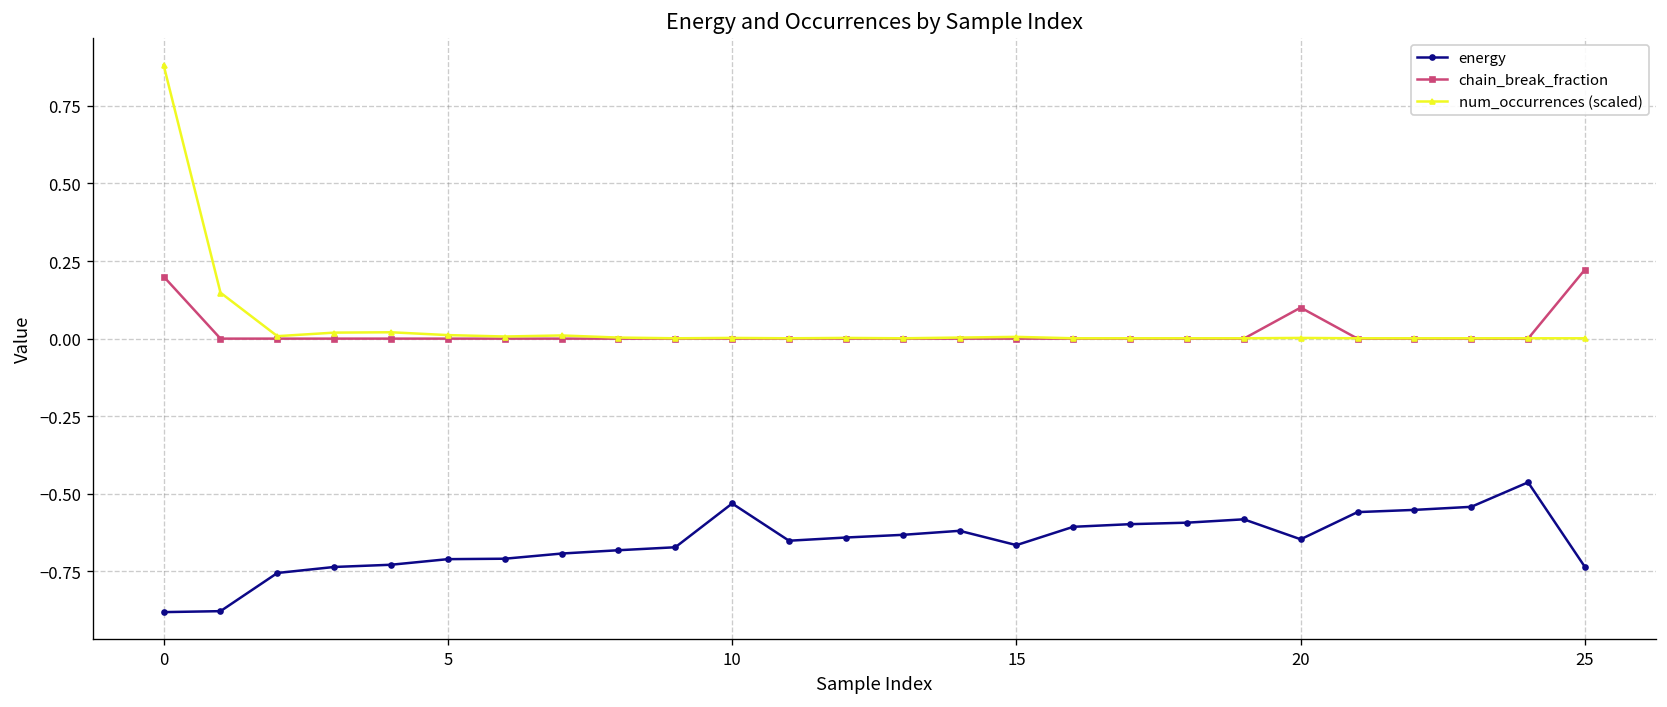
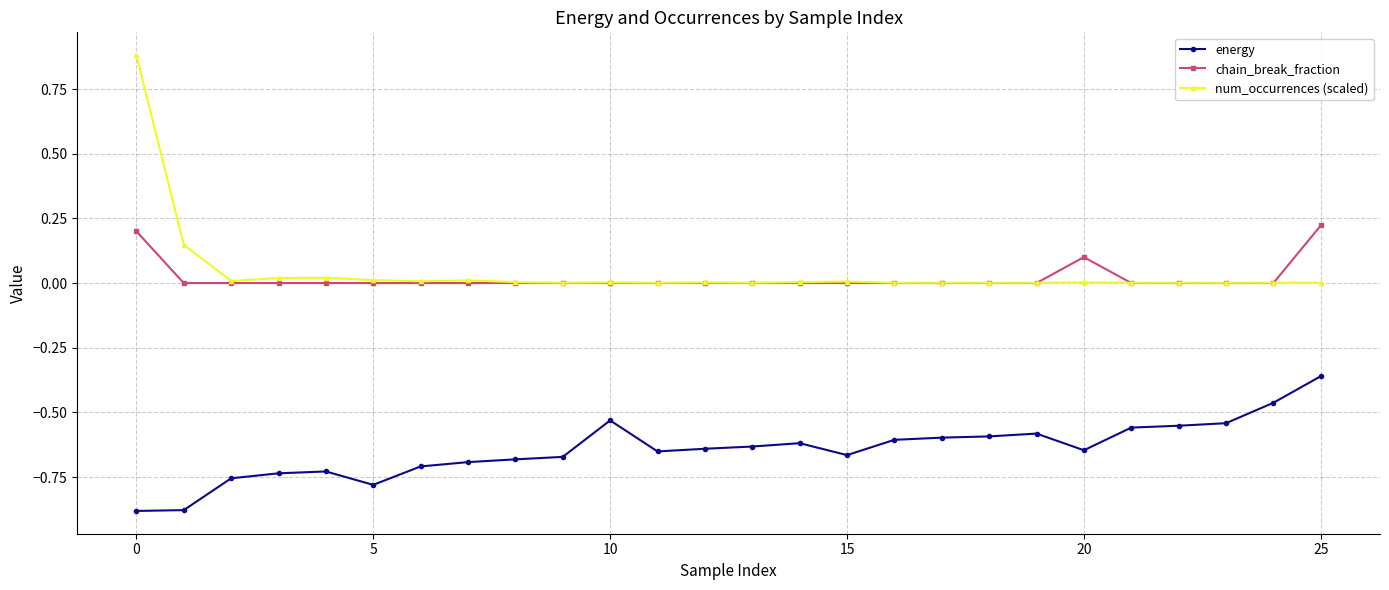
  {
    "energy": {
      "0": -0.88,
-     "5": -0.71,
+     "5": -0.78,
      "10": -0.53,
      "15": -0.67,
      "20": -0.65,
-     "25": -0.74
+     "25": -0.36
    },
    "chain_break_fraction": {
      "0": 0.20,
      "5": 0.00,
      "20": 0.10,
      "25": 0.22
    },
    "num_occurrences (scaled)": {
      "0": 0.88,
      "5": 0.01,
      "20": 0.00,
      "25": 0.00
    }
  }
